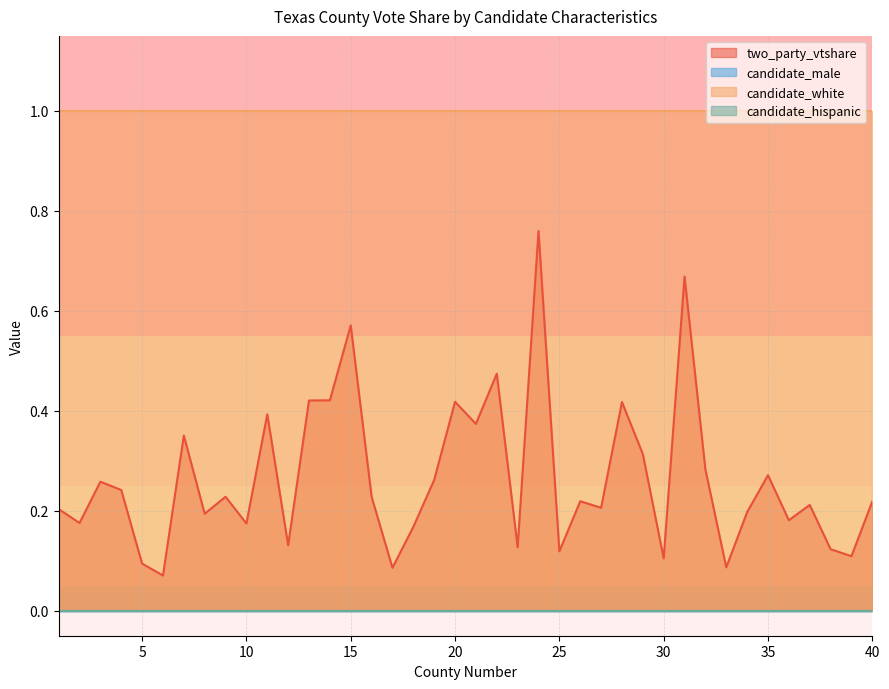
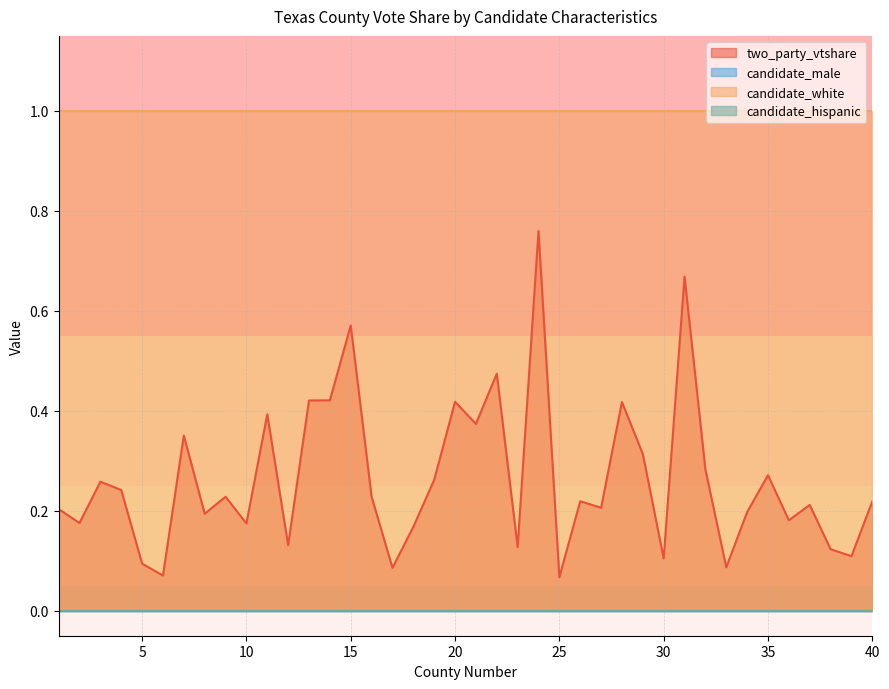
  {
    "two_party_vtshare": {
      "5": 0.09,
      "10": 0.17,
      "15": 0.57,
      "20": 0.42,
-     "25": 0.12,
+     "25": 0.07,
      "30": 0.10,
      "35": 0.27,
      "40": 0.22
    },
    "candidate_hispanic": {
      "5": 0.00,
      "10": 0.00,
      "15": 0.00,
      "20": 0.00,
      "25": 0.00,
      "30": 0.00,
      "35": 0.00,
      "40": 0.00
    },
    "candidate_white": {
      "5": 1.00,
      "10": 1.00,
      "15": 1.00,
      "20": 1.00,
      "25": 1.00,
      "30": 1.00,
      "40": 1.00
    }
  }
